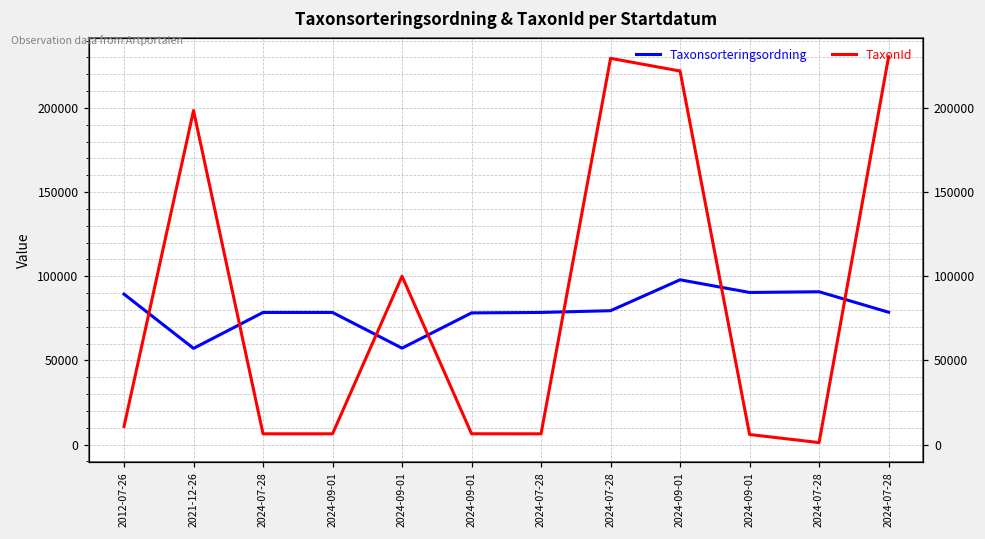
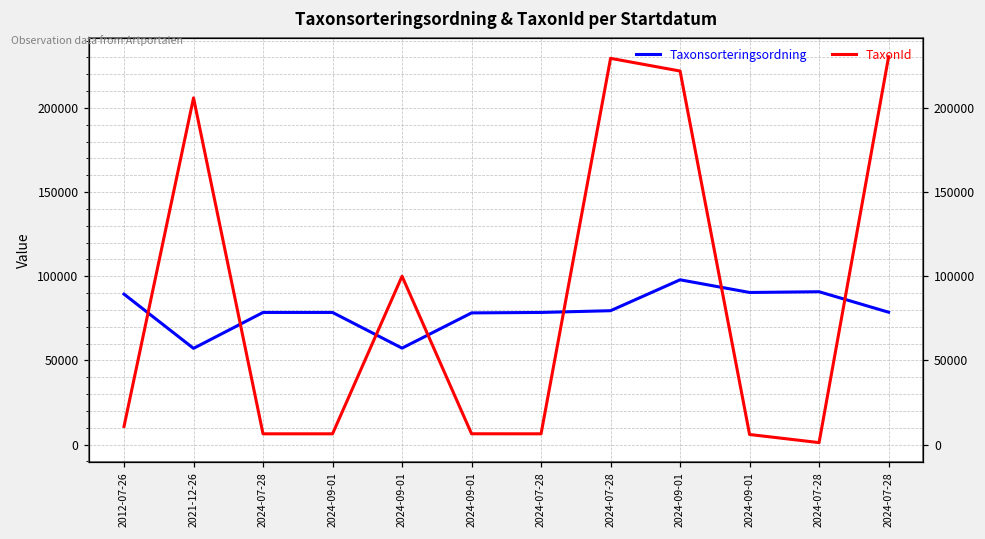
  {
    "Taxonsorteringsordning": {
      "2012-07-26": 89000,
      "2021-12-26": 57000
    },
    "TaxonId": {
      "2012-07-26": 11000,
-     "2021-12-26": 198000
+     "2021-12-26": 206000
    }
  }
